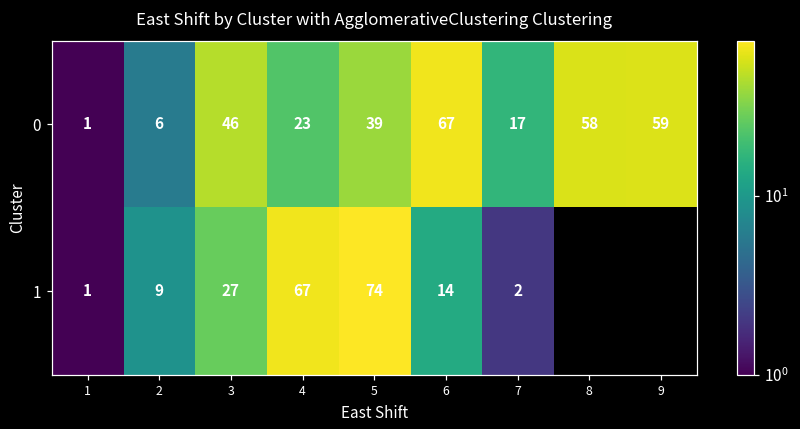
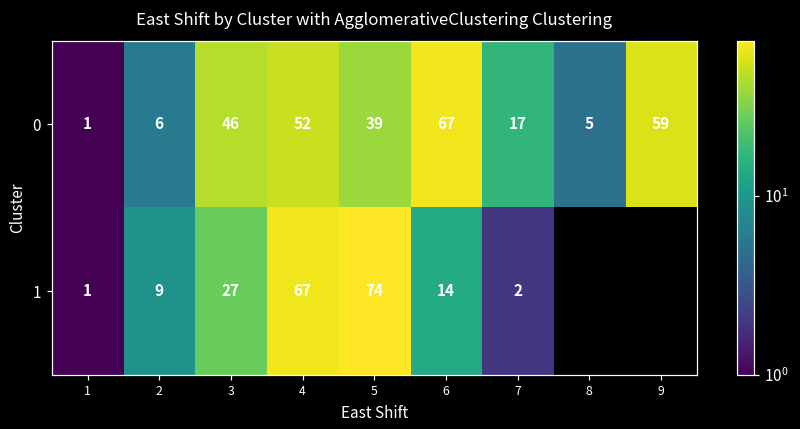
  {
    "0": {
      "1": 1,
      "2": 6,
      "3": 46,
-     "4": 23,
+     "4": 52,
      "5": 39,
      "6": 67,
      "7": 17,
-     "8": 58,
+     "8": 5,
      "9": 59
    },
    "1": {
      "1": 1,
      "2": 9,
      "3": 27,
      "4": 67,
      "5": 74,
      "6": 14,
      "7": 2
    }
  }
